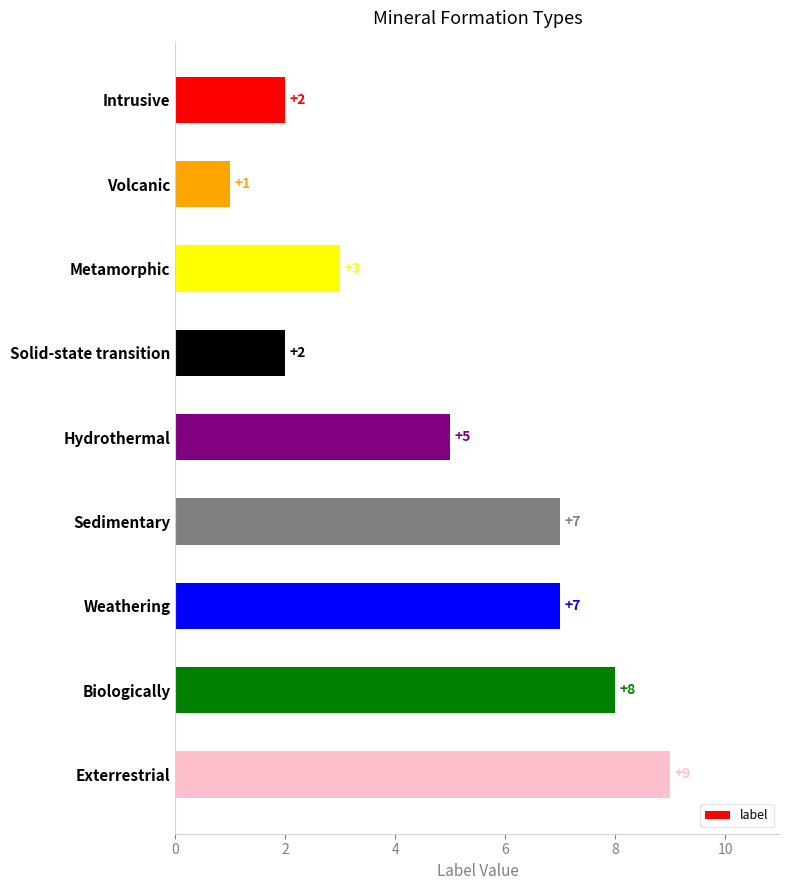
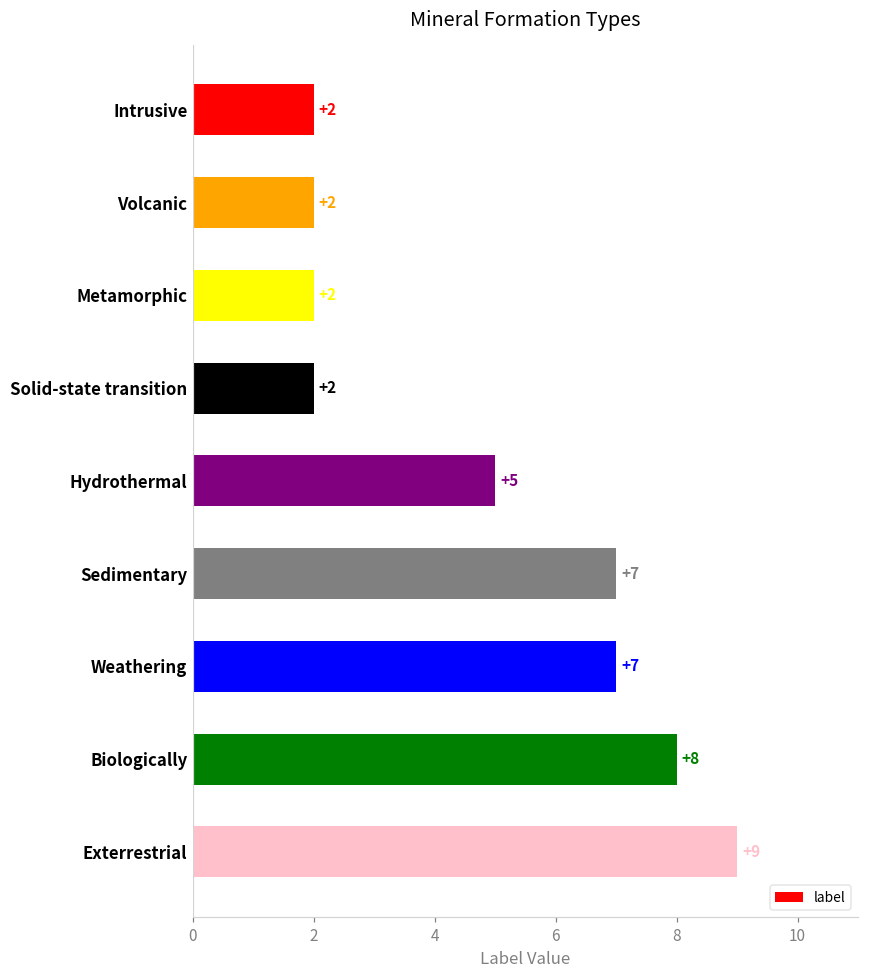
  {
    "Intrusive": "+2",
-   "Volcanic": "+1",
-   "Metamorphic": "+3",
+   "Volcanic": "+2",
+   "Metamorphic": "+2",
    "Solid-state transition": "+2",
    "Hydrothermal": "+5",
    "Sedimentary": "+7",
    "Weathering": "+7",
    "Biologically": "+8",
    "Exterrestrial": "+9"
  }
